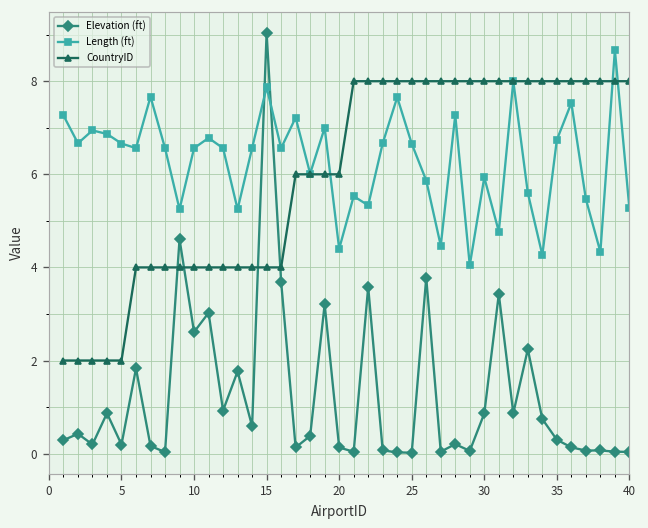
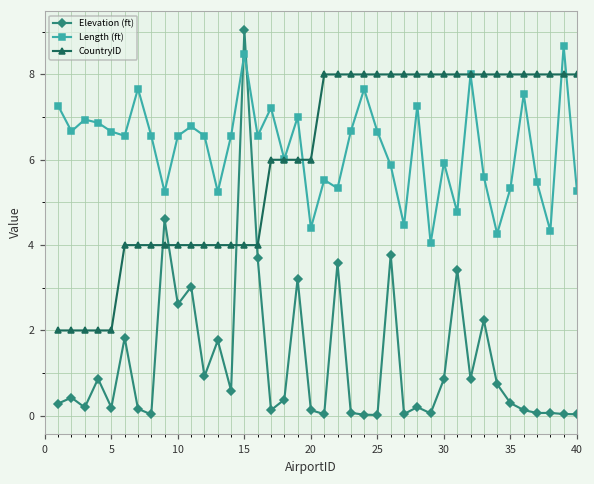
  {
    "Length (ft)": {
      "5": 6.7,
      "10": 6.6,
-     "15": 7.9,
+     "15": 8.5,
      "20": 4.4,
      "25": 6.7,
      "30": 5.9,
-     "35": 6.7,
+     "35": 5.3,
      "40": 5.3
    }
  }
